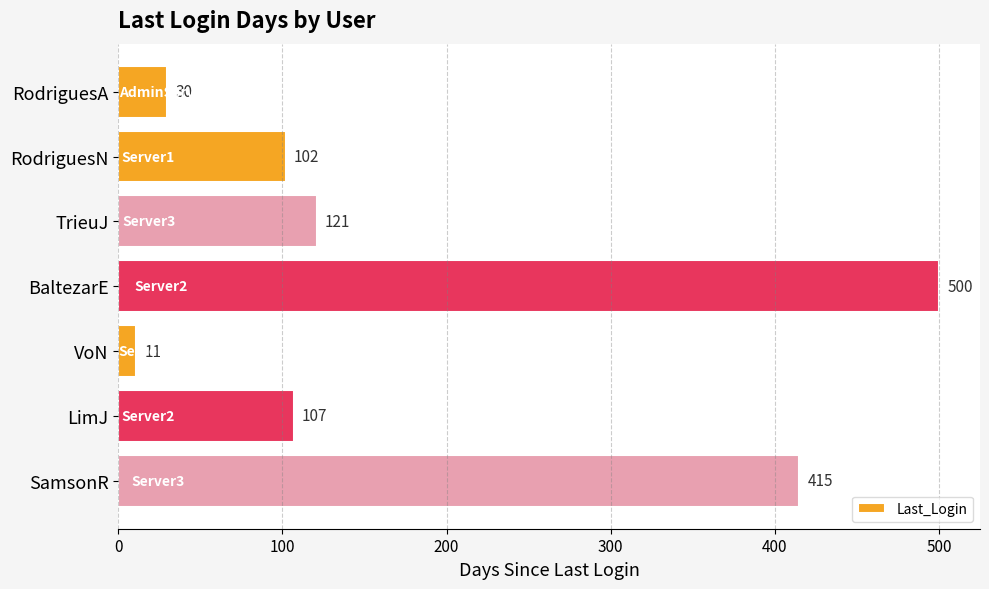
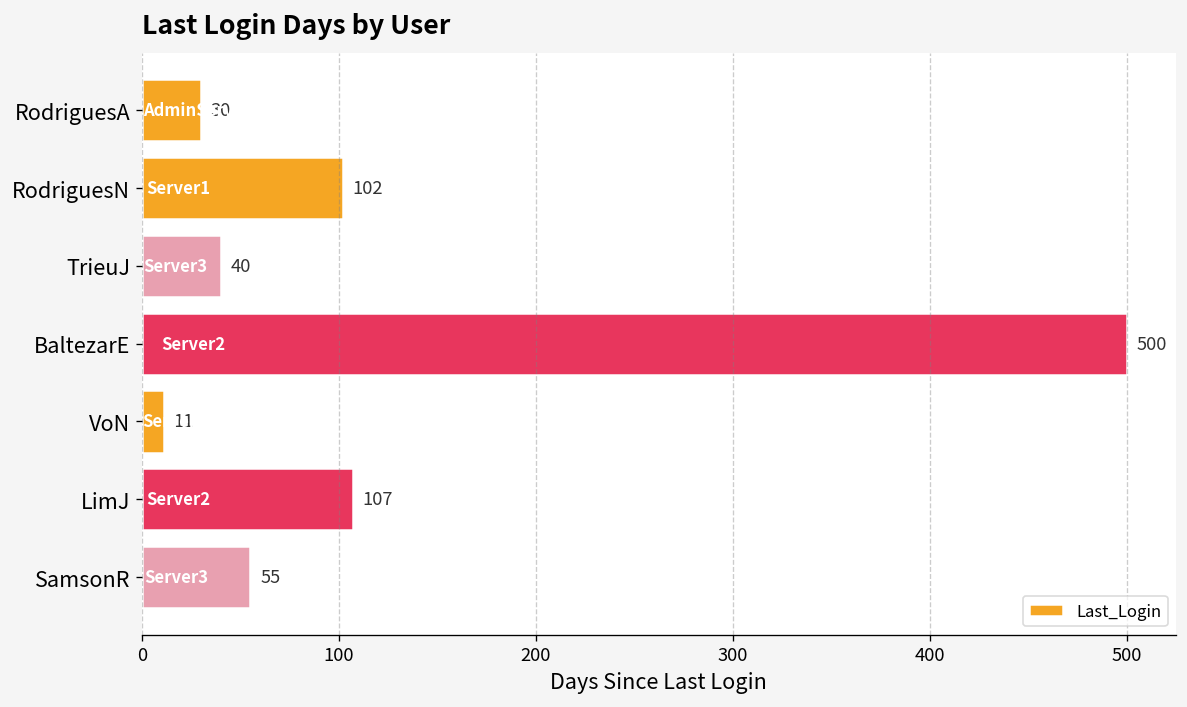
  {
    "RodriguesN": 102,
-   "TrieuJ": 121,
+   "TrieuJ": 40,
    "BaltezarE": 500,
    "VoN": 11,
    "LimJ": 107,
-   "SamsonR": 415
+   "SamsonR": 55
  }
